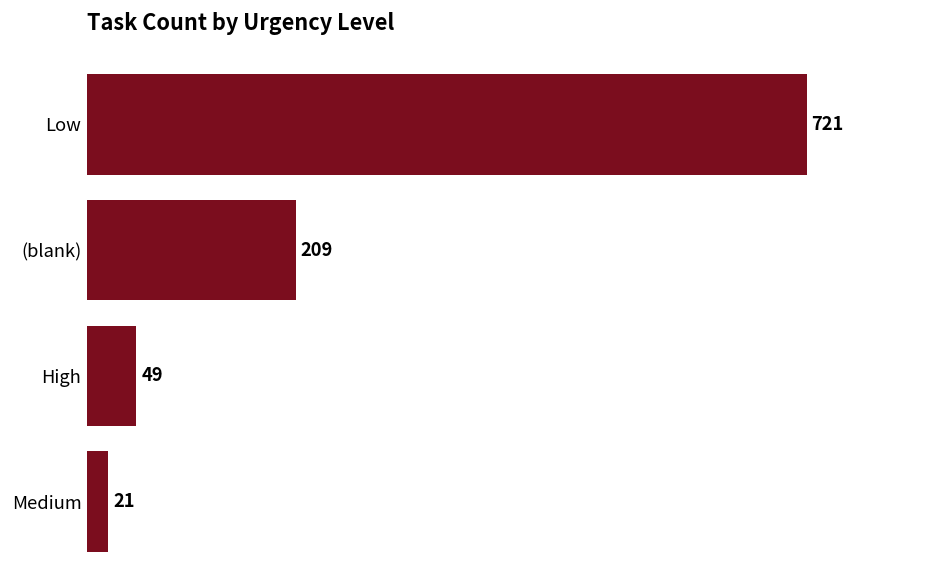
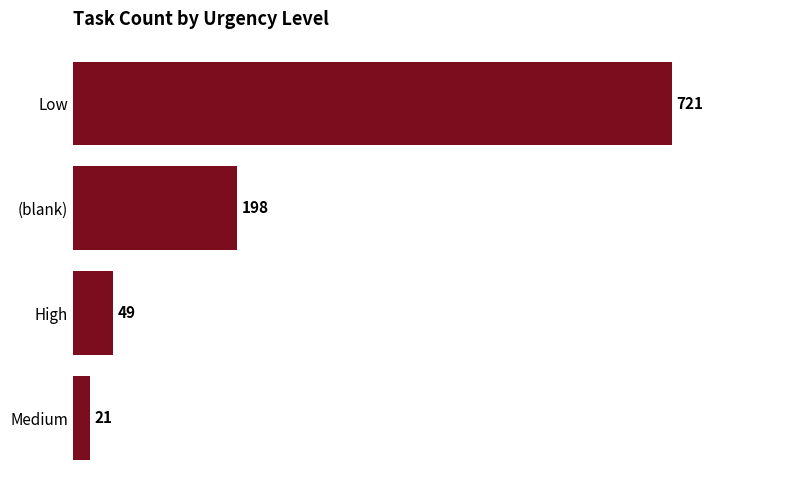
  {
    "Low": 721,
-   "(blank)": 209,
+   "(blank)": 198,
    "High": 49,
    "Medium": 21
  }
